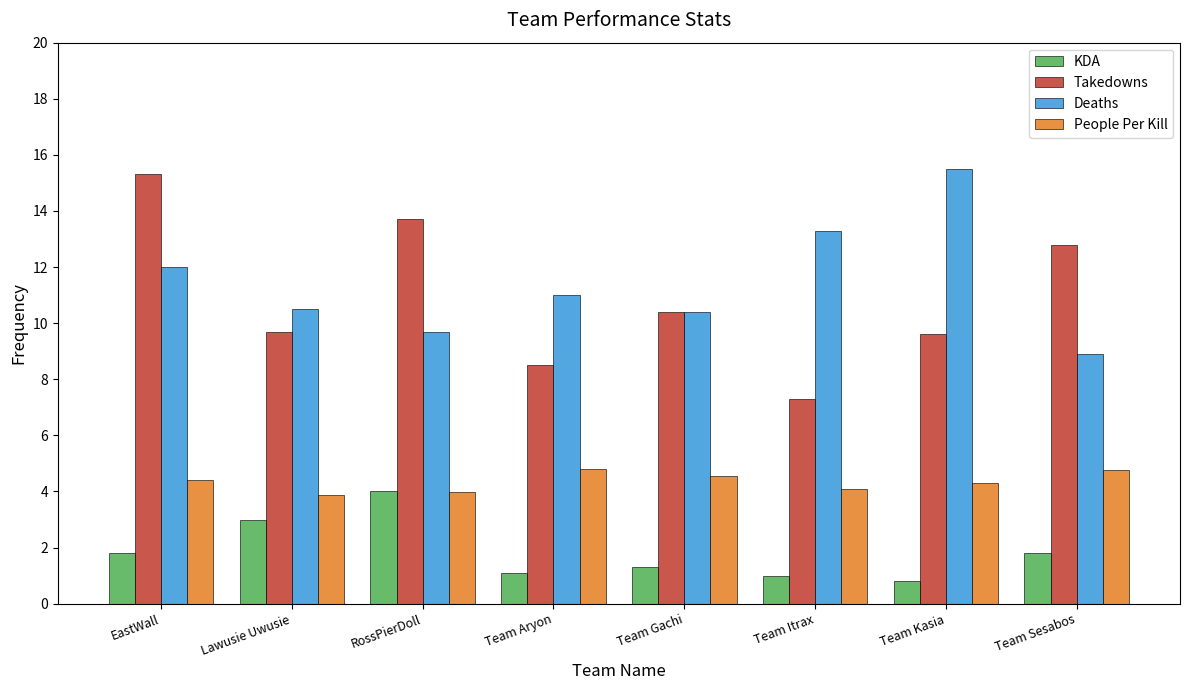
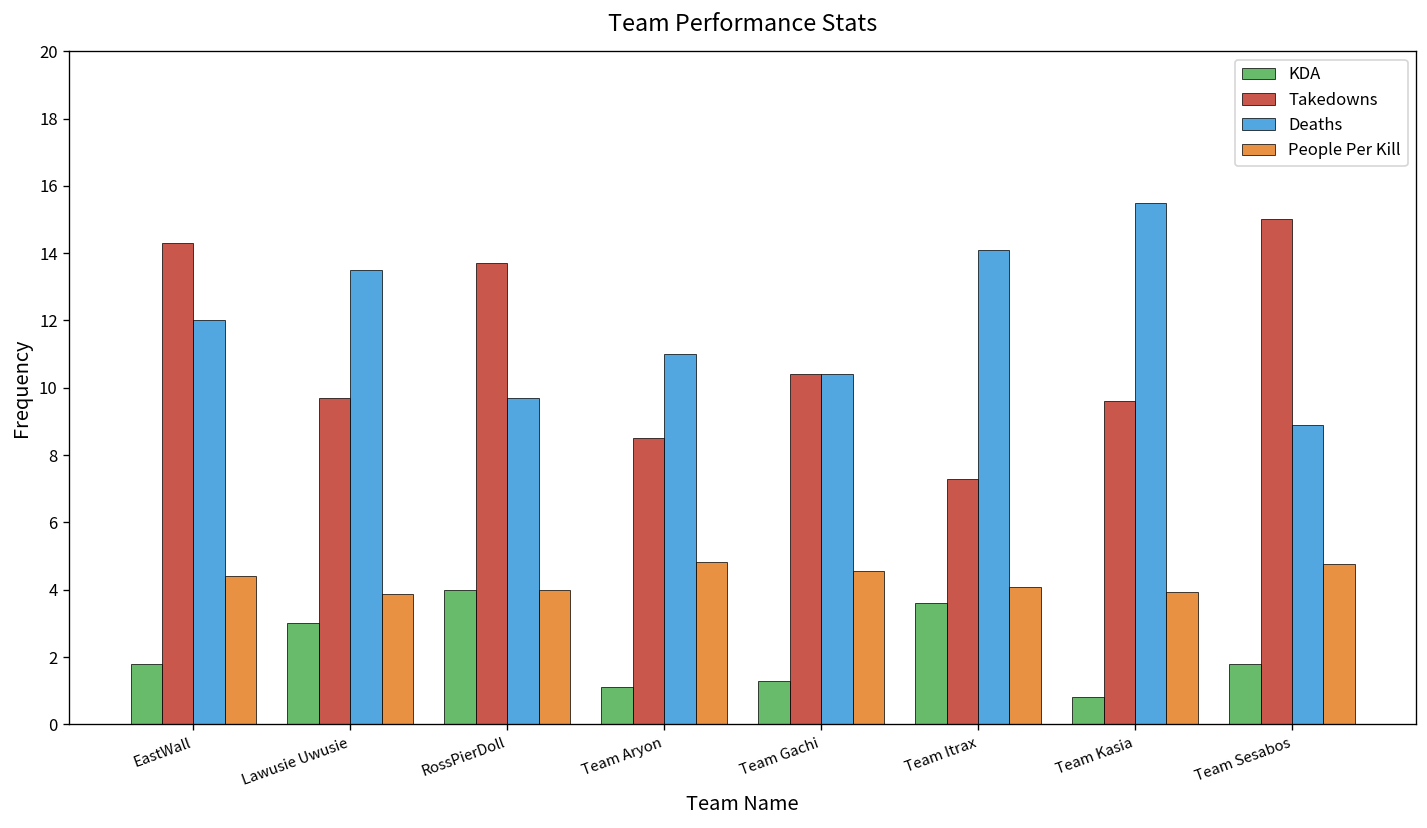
  {
    "KDA": {
      "EastWall": 1.8,
      "Lawusie Uwusie": 3.0,
      "RossPierDoll": 4.0,
      "Team Aryon": 1.1,
      "Team Gachi": 1.3,
-     "Team Itrax": 1.0,
+     "Team Itrax": 3.6,
      "Team Kasia": 0.8,
      "Team Sesabos": 1.8
    },
    "Takedowns": {
-     "EastWall": 15.3,
+     "EastWall": 14.3,
      "Lawusie Uwusie": 9.7,
      "RossPierDoll": 13.7,
      "Team Aryon": 8.5,
      "Team Gachi": 10.4,
      "Team Itrax": 7.3,
      "Team Kasia": 9.6,
-     "Team Sesabos": 12.8
+     "Team Sesabos": 15.0
    },
    "Deaths": {
      "EastWall": 12.0,
-     "Lawusie Uwusie": 10.5,
+     "Lawusie Uwusie": 13.5,
      "RossPierDoll": 9.7,
      "Team Aryon": 11.0,
      "Team Gachi": 10.4,
-     "Team Itrax": 13.3,
+     "Team Itrax": 14.1,
      "Team Kasia": 15.5,
      "Team Sesabos": 8.9
    },
    "People Per Kill": {
      "EastWall": 4.4,
      "Lawusie Uwusie": 3.9,
      "RossPierDoll": 4.0,
      "Team Aryon": 4.8,
      "Team Gachi": 4.6,
      "Team Itrax": 4.1,
-     "Team Kasia": 4.3,
+     "Team Kasia": 3.9,
      "Team Sesabos": 4.8
    }
  }
